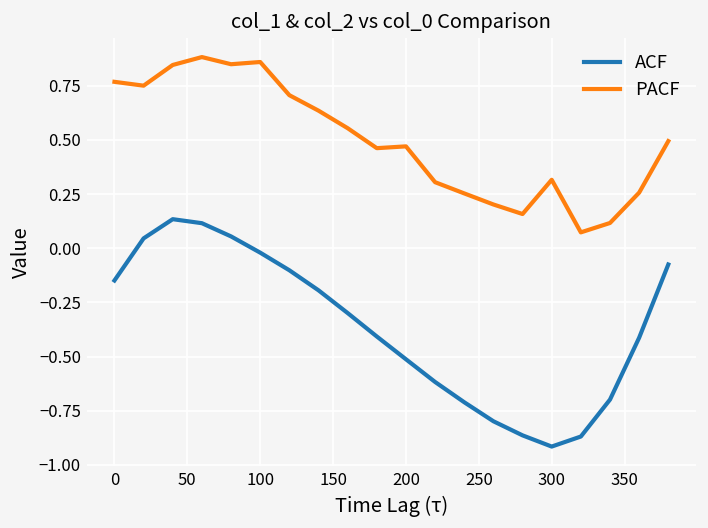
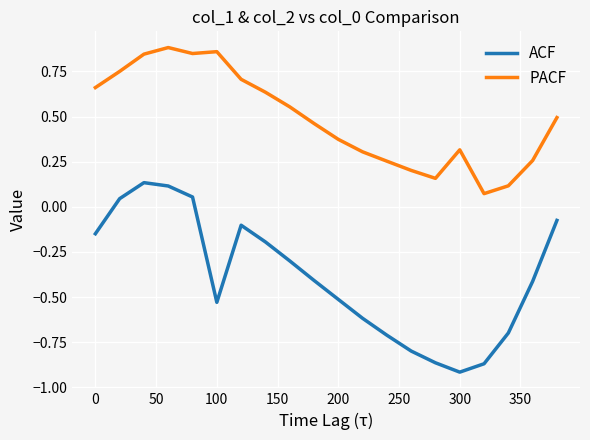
  {
    "ACF": {
      "0": -0.15,
-     "100": -0.02,
+     "100": -0.53,
      "200": -0.51,
      "300": -0.92
    },
    "PACF": {
-     "0": 0.77,
+     "0": 0.66,
      "100": 0.86,
-     "200": 0.47,
+     "200": 0.37,
      "300": 0.32
    }
  }
